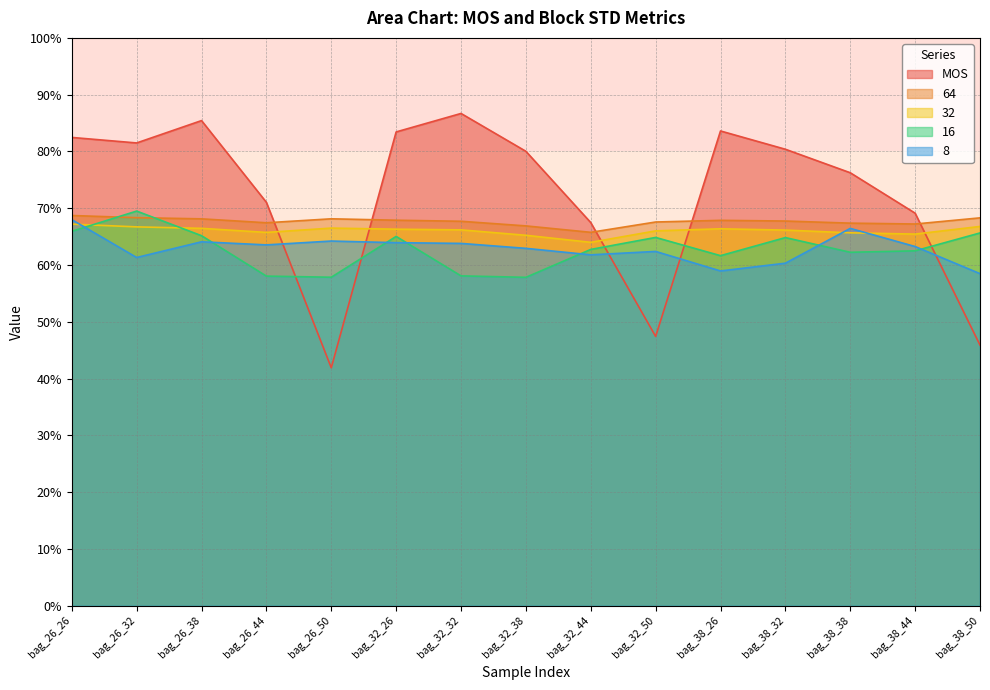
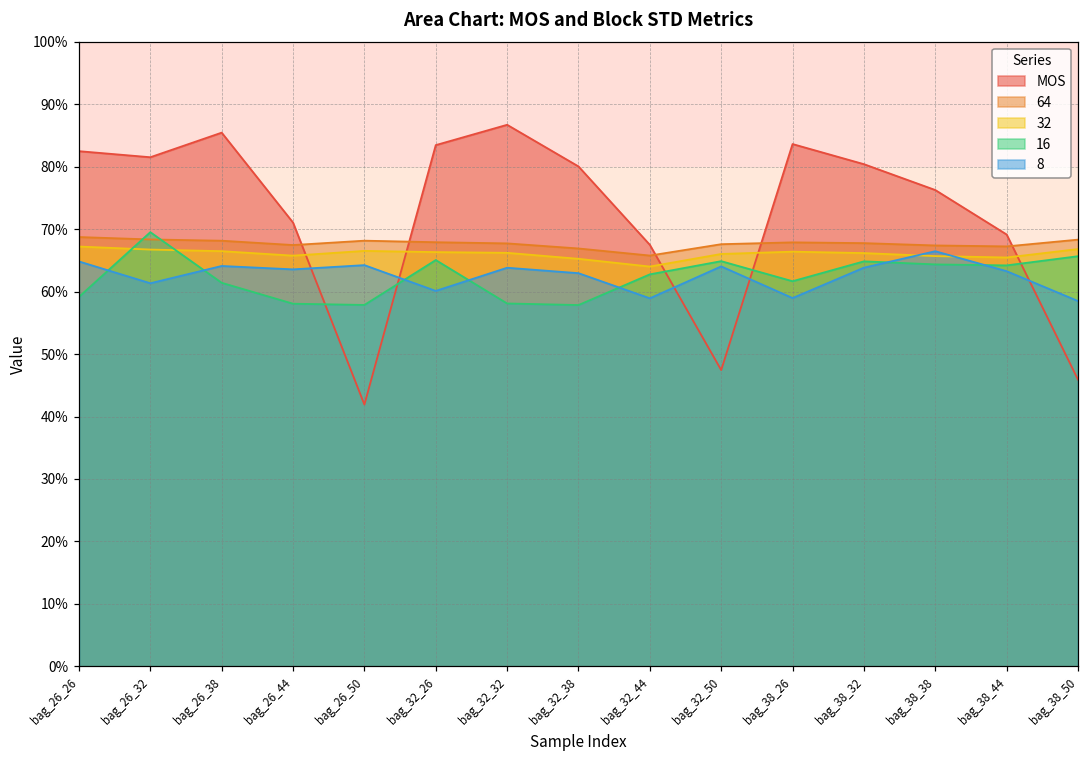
  {
    "16": {
-     "bag_26_26": "66%",
+     "bag_26_26": "59%",
      "bag_26_32": "70%",
-     "bag_26_38": "65%",
+     "bag_26_38": "61%",
      "bag_26_44": "58%",
      "bag_26_50": "58%",
      "bag_32_26": "65%",
      "bag_32_32": "58%",
      "bag_32_38": "58%",
      "bag_32_44": "63%",
      "bag_32_50": "65%",
      "bag_38_26": "62%",
      "bag_38_32": "65%",
-     "bag_38_38": "62%",
-     "bag_38_44": "63%",
+     "bag_38_38": "64%",
+     "bag_38_44": "64%",
      "bag_38_50": "66%"
    },
    "8": {
-     "bag_26_26": "68%",
+     "bag_26_26": "65%",
      "bag_26_32": "61%",
      "bag_26_38": "64%",
      "bag_26_44": "64%",
      "bag_26_50": "64%",
-     "bag_32_26": "64%",
+     "bag_32_26": "60%",
      "bag_32_32": "64%",
      "bag_32_38": "63%",
-     "bag_32_44": "62%",
-     "bag_32_50": "62%",
+     "bag_32_44": "59%",
+     "bag_32_50": "64%",
      "bag_38_26": "59%",
-     "bag_38_32": "60%",
+     "bag_38_32": "64%",
      "bag_38_38": "66%",
      "bag_38_44": "63%",
      "bag_38_50": "58%"
    }
  }
